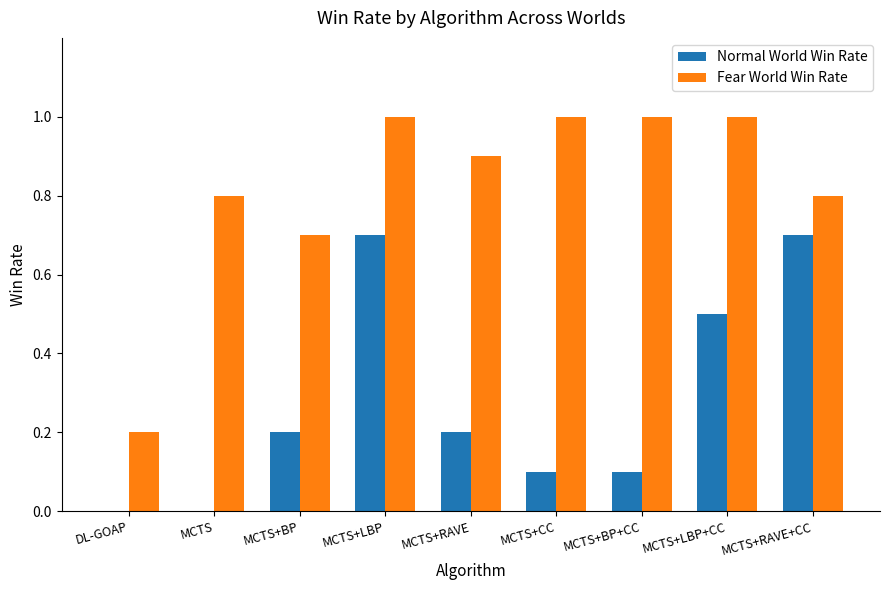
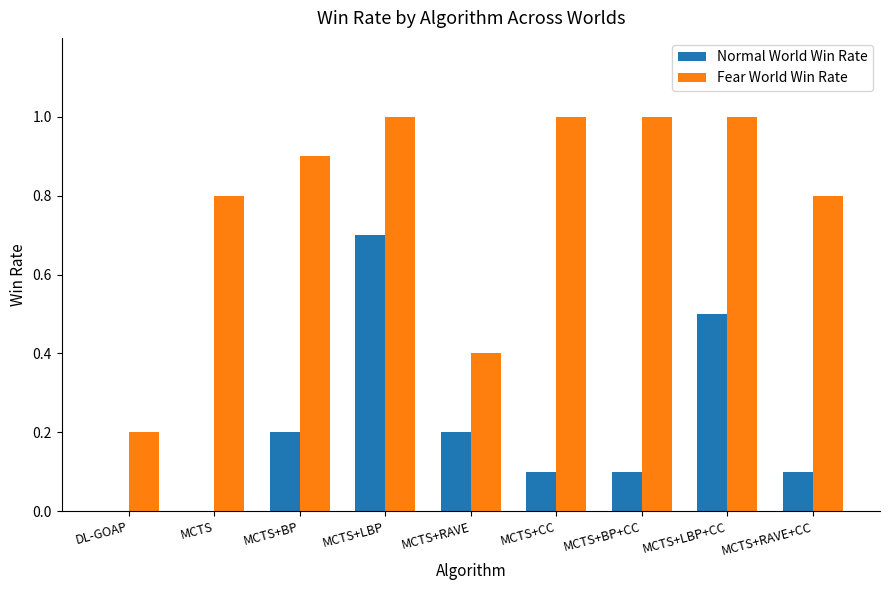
  {
    "Normal World Win Rate": {
      "DL-GOAP": 0.0,
      "MCTS": 0.0,
      "MCTS+BP": 0.2,
      "MCTS+LBP": 0.7,
      "MCTS+RAVE": 0.2,
      "MCTS+CC": 0.1,
      "MCTS+BP+CC": 0.1,
      "MCTS+LBP+CC": 0.5,
-     "MCTS+RAVE+CC": 0.7
+     "MCTS+RAVE+CC": 0.1
    },
    "Fear World Win Rate": {
      "DL-GOAP": 0.2,
      "MCTS": 0.8,
-     "MCTS+BP": 0.7,
+     "MCTS+BP": 0.9,
      "MCTS+LBP": 1.0,
-     "MCTS+RAVE": 0.9,
+     "MCTS+RAVE": 0.4,
      "MCTS+CC": 1.0,
      "MCTS+BP+CC": 1.0,
      "MCTS+LBP+CC": 1.0,
      "MCTS+RAVE+CC": 0.8
    }
  }
